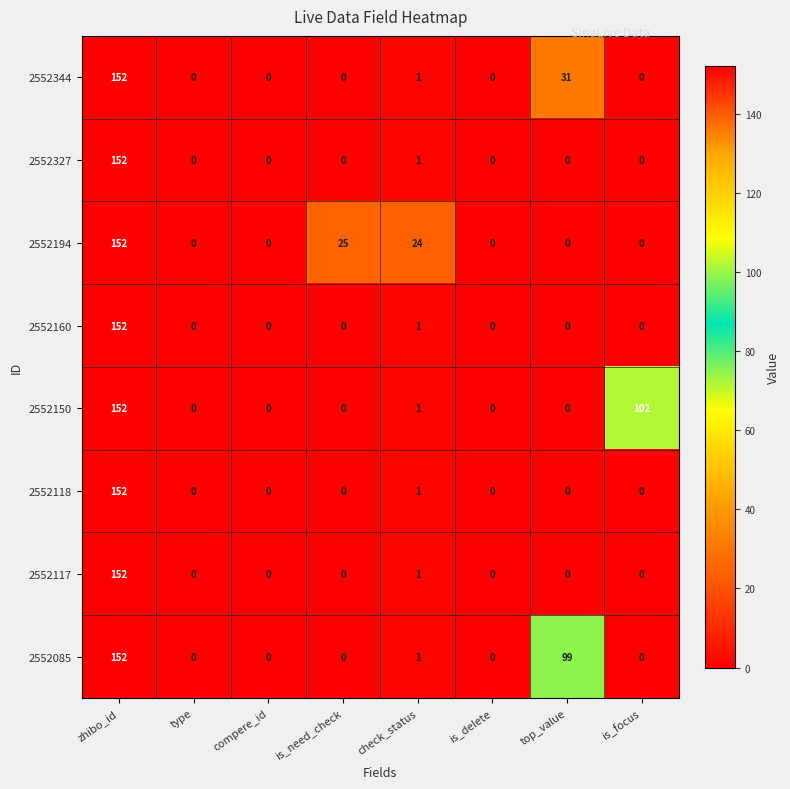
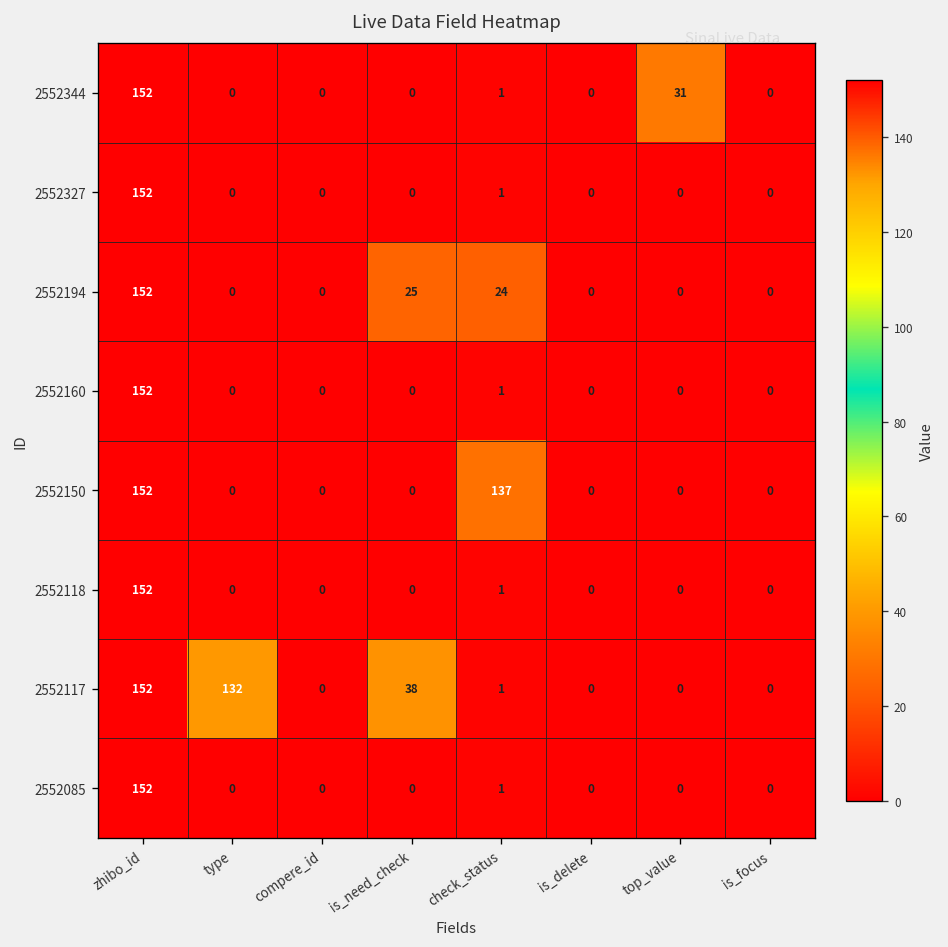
  {
    "2552344": {
      "zhibo_id": 152,
      "type": 0,
      "compere_id": 0,
      "is_need_check": 0,
      "check_status": 1,
      "is_delete": 0,
      "top_value": 31,
      "is_focus": 0
    },
    "2552327": {
      "zhibo_id": 152,
      "type": 0,
      "compere_id": 0,
      "is_need_check": 0,
      "check_status": 1,
      "is_delete": 0,
      "top_value": 0,
      "is_focus": 0
    },
    "2552194": {
      "zhibo_id": 152,
      "type": 0,
      "compere_id": 0,
      "is_need_check": 25,
      "check_status": 24,
      "is_delete": 0,
      "top_value": 0,
      "is_focus": 0
    },
    "2552160": {
      "zhibo_id": 152,
      "type": 0,
      "compere_id": 0,
      "is_need_check": 0,
      "check_status": 1,
      "is_delete": 0,
      "top_value": 0,
      "is_focus": 0
    },
    "2552150": {
      "zhibo_id": 152,
      "type": 0,
      "compere_id": 0,
      "is_need_check": 0,
-     "check_status": 1,
+     "check_status": 137,
      "is_delete": 0,
      "top_value": 0,
-     "is_focus": 102
+     "is_focus": 0
    },
    "2552118": {
      "zhibo_id": 152,
      "type": 0,
      "compere_id": 0,
      "is_need_check": 0,
      "check_status": 1,
      "is_delete": 0,
      "top_value": 0,
      "is_focus": 0
    },
    "2552117": {
      "zhibo_id": 152,
-     "type": 0,
+     "type": 132,
      "compere_id": 0,
-     "is_need_check": 0,
+     "is_need_check": 38,
      "check_status": 1,
      "is_delete": 0,
      "top_value": 0,
      "is_focus": 0
    },
    "2552085": {
      "zhibo_id": 152,
      "type": 0,
      "compere_id": 0,
      "is_need_check": 0,
      "check_status": 1,
      "is_delete": 0,
-     "top_value": 99,
+     "top_value": 0,
      "is_focus": 0
    }
  }
